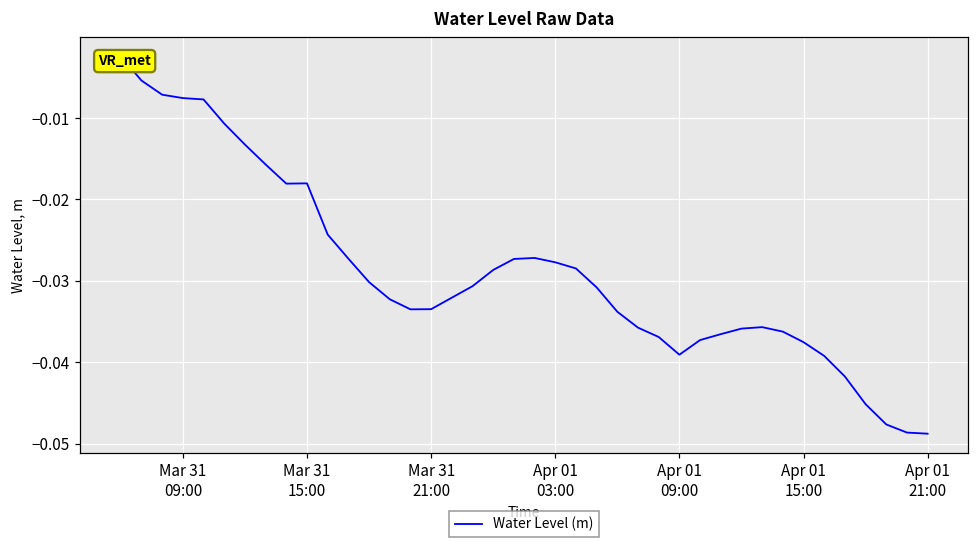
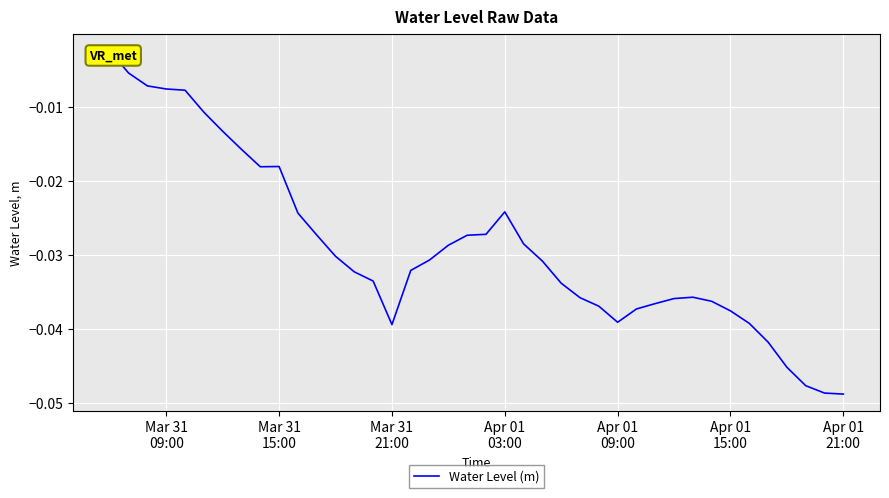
  {
    "Mar 31 09:00": -0.008,
    "Mar 31 15:00": -0.018,
-   "Mar 31 21:00": -0.033,
-   "Apr 01 03:00": -0.028,
+   "Mar 31 21:00": -0.039,
+   "Apr 01 03:00": -0.024,
    "Apr 01 09:00": -0.039,
    "Apr 01 15:00": -0.038,
    "Apr 01 21:00": -0.049
  }
